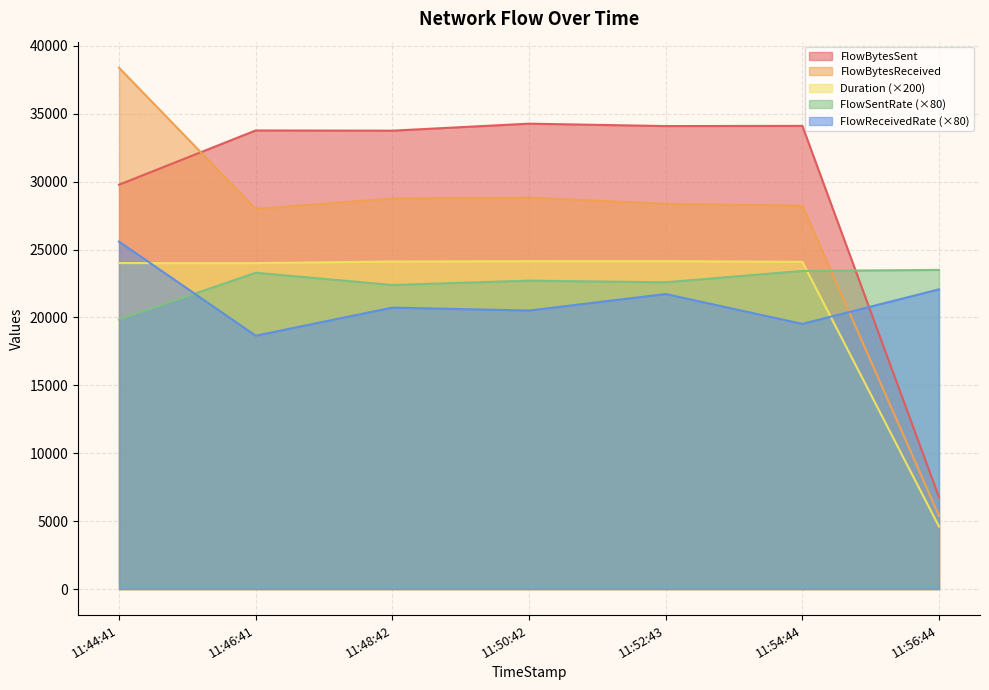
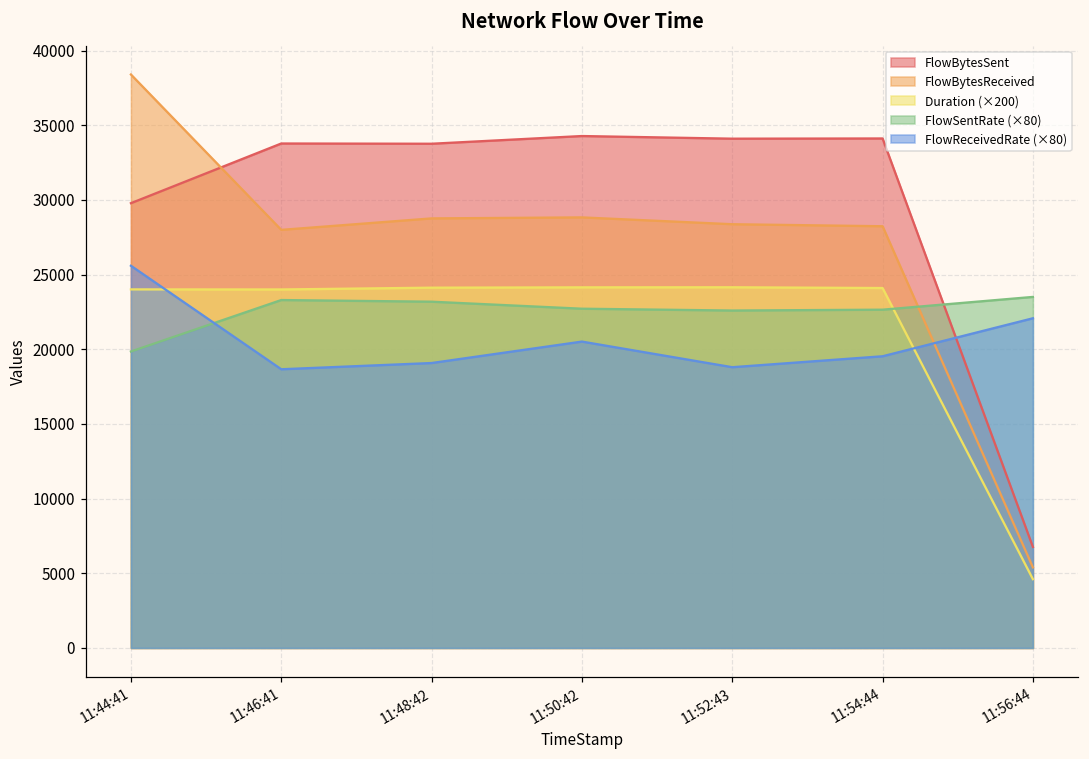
  {
    "FlowSentRate (×80)": {
      "11:44:41": 19800,
      "11:46:41": 23300,
-     "11:48:42": 22400,
+     "11:48:42": 23200,
      "11:50:42": 22700,
      "11:52:43": 22600,
-     "11:54:44": 23400,
+     "11:54:44": 22600,
      "11:56:44": 23500
    },
    "FlowReceivedRate (×80)": {
      "11:44:41": 25600,
      "11:46:41": 18700,
-     "11:48:42": 20700,
+     "11:48:42": 19100,
      "11:50:42": 20500,
-     "11:52:43": 21700,
+     "11:52:43": 18800,
      "11:54:44": 19500,
      "11:56:44": 22100
    }
  }
